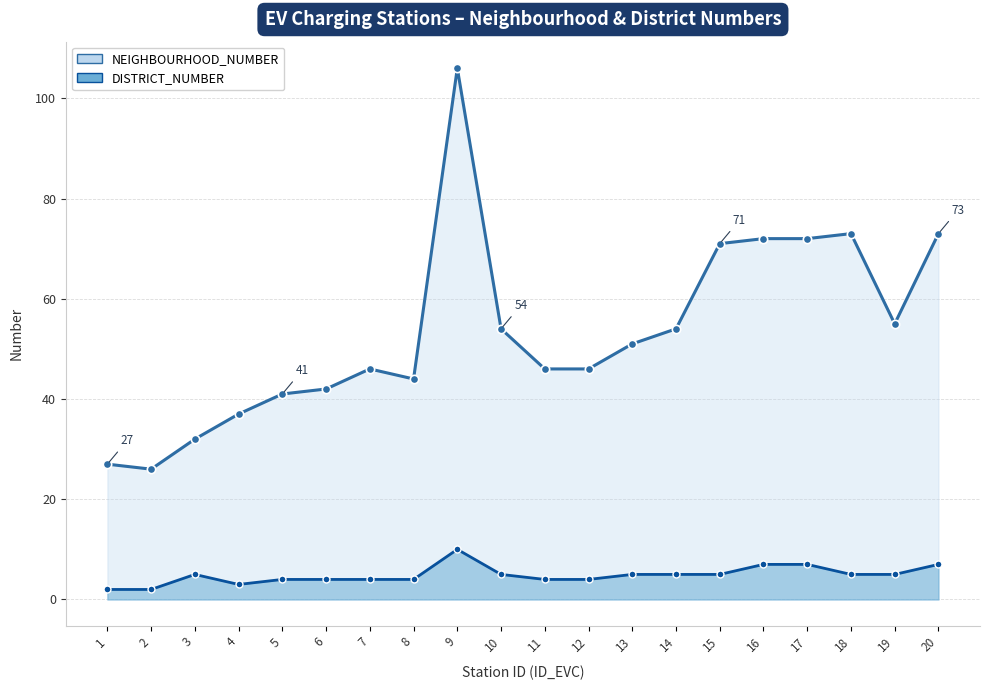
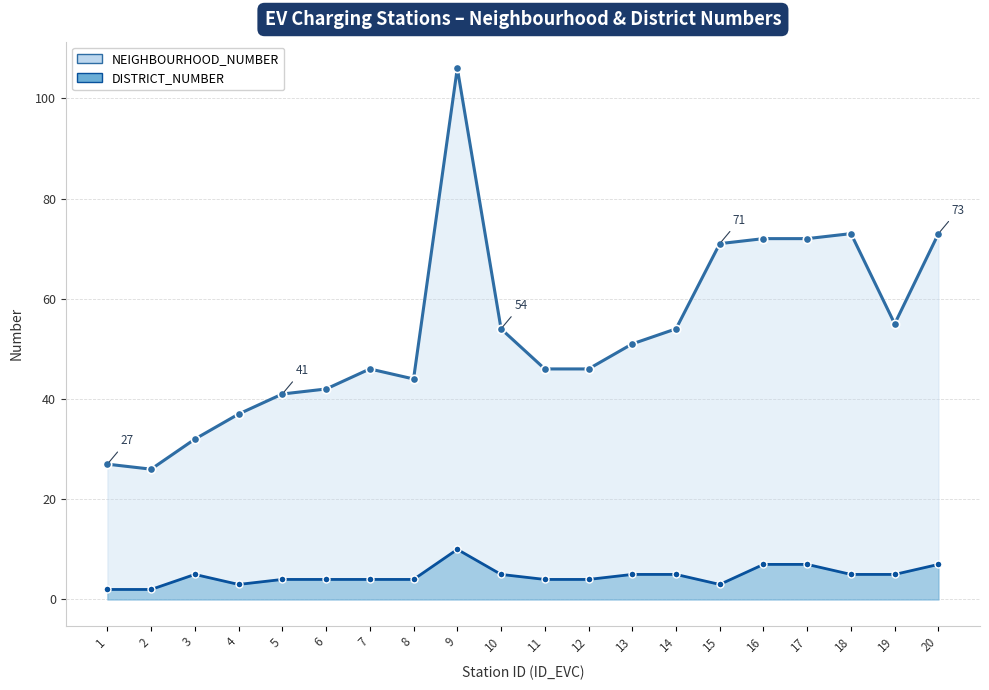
  {
    "NEIGHBOURHOOD_NUMBER": {
      "1": 27,
      "5": 41,
      "10": 54,
      "15": 71,
      "20": 73
    },
    "DISTRICT_NUMBER": {
      "1": 2,
      "2": 2,
      "3": 5,
      "4": 3,
      "5": 4,
      "6": 4,
      "7": 4,
      "8": 4,
      "9": 10,
      "10": 5,
      "11": 4,
      "12": 4,
      "13": 5,
      "14": 5,
-     "15": 5,
+     "15": 3,
      "16": 7,
      "17": 7,
      "18": 5,
      "19": 5,
      "20": 7
    }
  }
